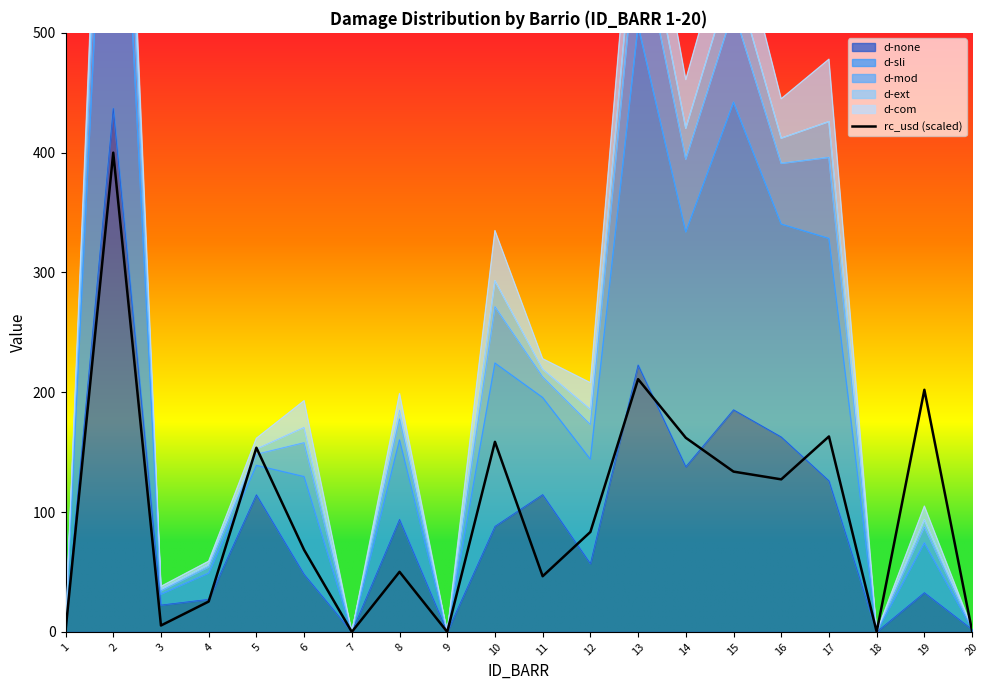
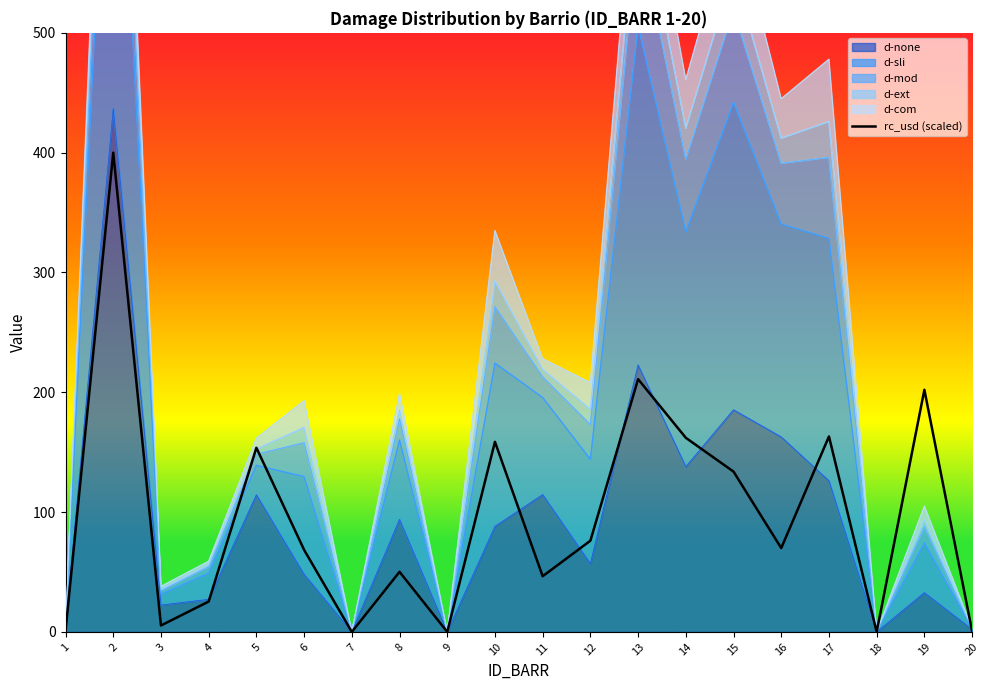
  {
    "d-none": {
      "2": 437,
      "3": 22,
      "5": 114,
      "6": 48,
      "8": 94,
      "10": 88,
      "11": 115,
      "12": 57,
      "13": 223,
      "14": 138,
      "15": 185,
      "16": 163,
      "17": 126,
      "19": 33
    },
    "rc_usd (scaled)": {
      "1": 1,
      "2": 400,
      "3": 5,
      "6": 68,
      "8": 50,
      "10": 159,
      "11": 46,
-     "12": 83,
+     "12": 76,
      "13": 211,
      "14": 162,
      "15": 134,
-     "16": 127,
+     "16": 70,
      "17": 163,
      "19": 202
    }
  }
